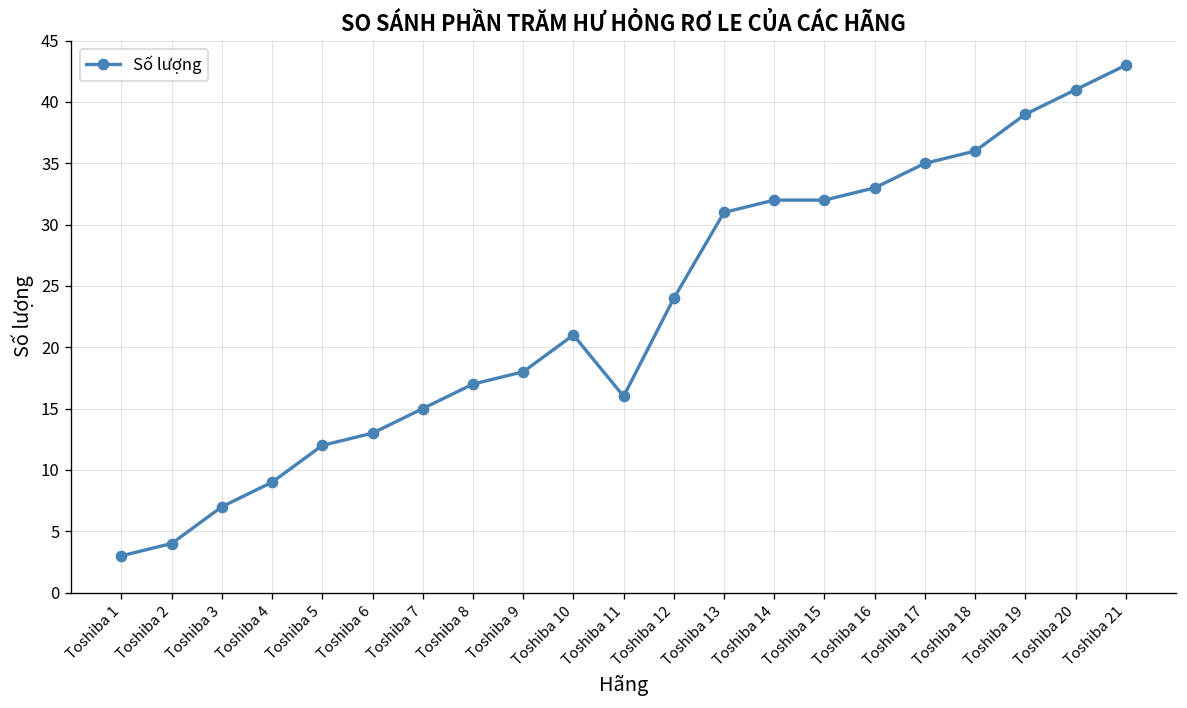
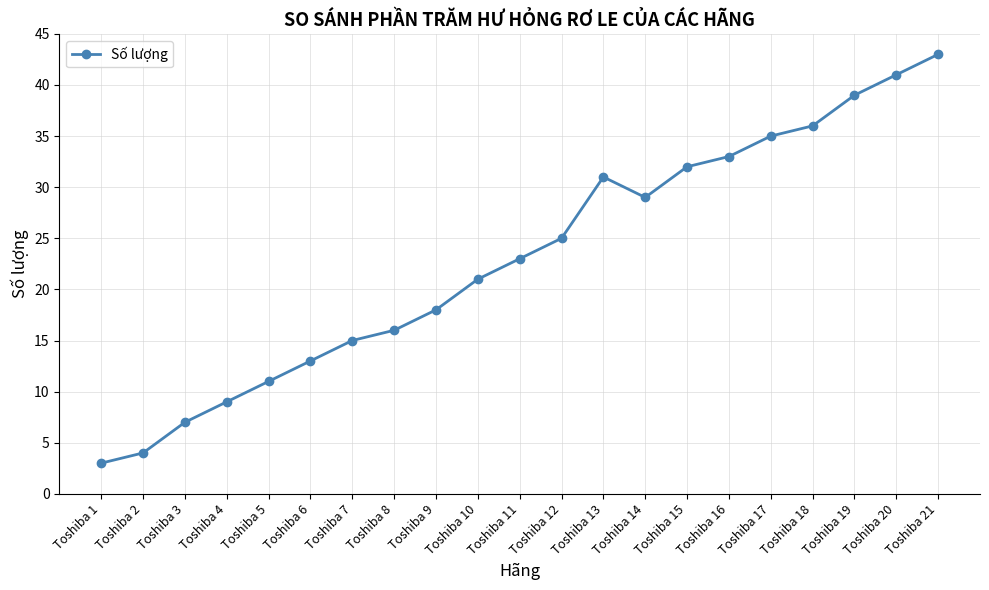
  {
    "Toshiba 1": 3,
    "Toshiba 2": 4,
    "Toshiba 3": 7,
    "Toshiba 4": 9,
-   "Toshiba 5": 12,
+   "Toshiba 5": 11,
    "Toshiba 6": 13,
    "Toshiba 7": 15,
-   "Toshiba 8": 17,
+   "Toshiba 8": 16,
    "Toshiba 9": 18,
    "Toshiba 10": 21,
-   "Toshiba 11": 16,
-   "Toshiba 12": 24,
+   "Toshiba 11": 23,
+   "Toshiba 12": 25,
    "Toshiba 13": 31,
-   "Toshiba 14": 32,
+   "Toshiba 14": 29,
    "Toshiba 15": 32,
    "Toshiba 16": 33,
    "Toshiba 17": 35,
    "Toshiba 18": 36,
    "Toshiba 19": 39,
    "Toshiba 20": 41,
    "Toshiba 21": 43
  }
